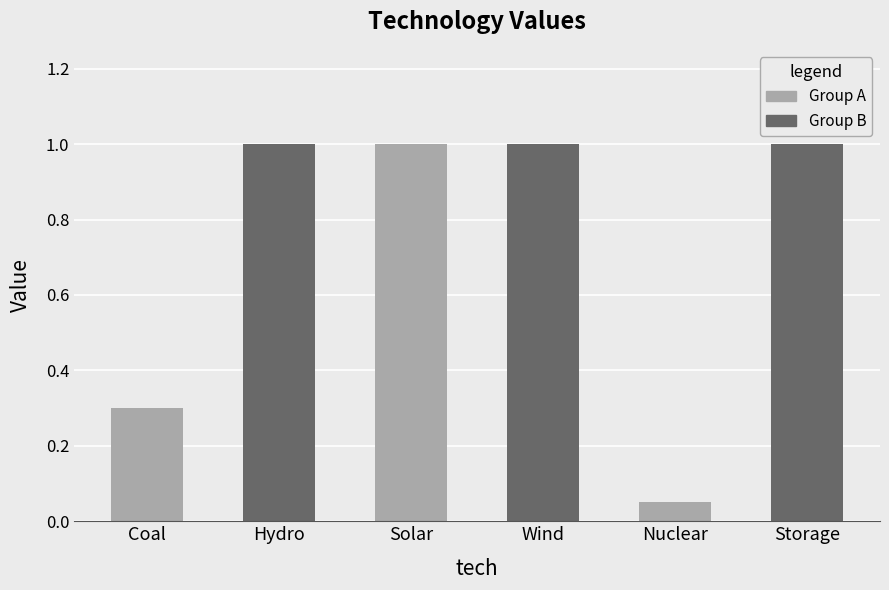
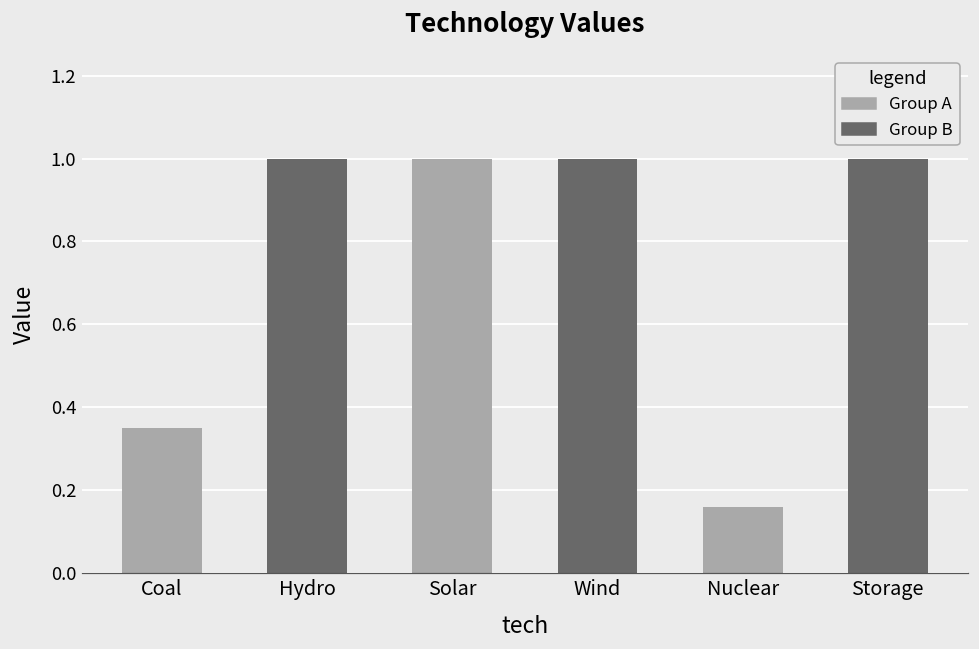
  {
-   "Coal": 0.30,
+   "Coal": 0.35,
    "Hydro": 1.00,
    "Solar": 1.00,
    "Wind": 1.00,
-   "Nuclear": 0.05,
+   "Nuclear": 0.16,
    "Storage": 1.00
  }
